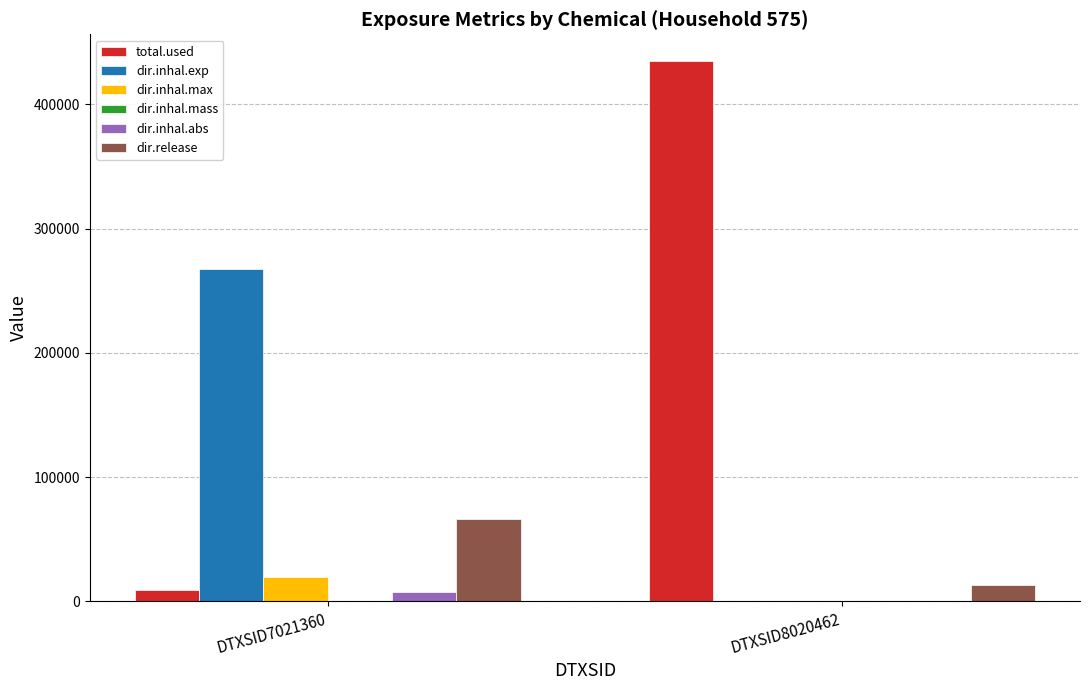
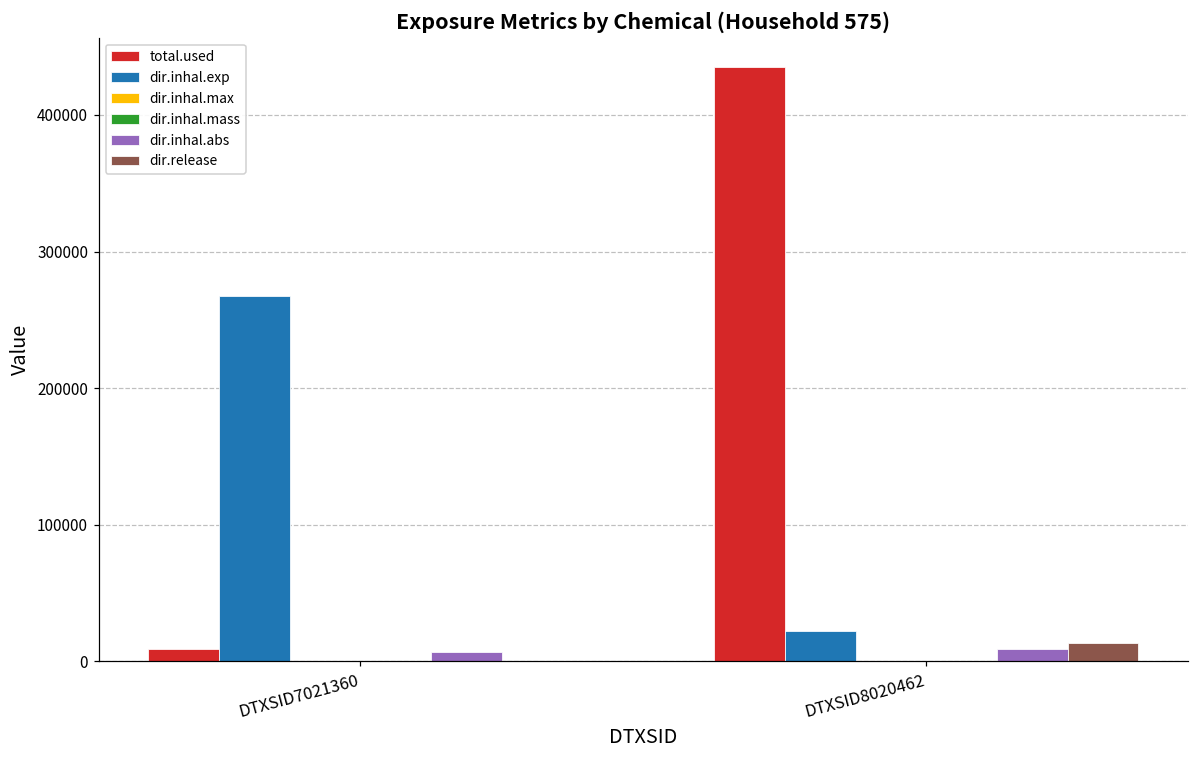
  {
    "total.used": {
      "DTXSID7021360": 9000,
      "DTXSID8020462": 435000
    },
    "dir.inhal.exp": {
      "DTXSID7021360": 268000,
-     "DTXSID8020462": 0
+     "DTXSID8020462": 22000
    },
    "dir.inhal.max": {
-     "DTXSID7021360": 19000
+     "DTXSID7021360": 0
    },
    "dir.inhal.abs": {
      "DTXSID7021360": 7000,
-     "DTXSID8020462": 0
+     "DTXSID8020462": 9000
    },
    "dir.release": {
-     "DTXSID7021360": 66000,
+     "DTXSID7021360": 0,
      "DTXSID8020462": 13000
    }
  }
